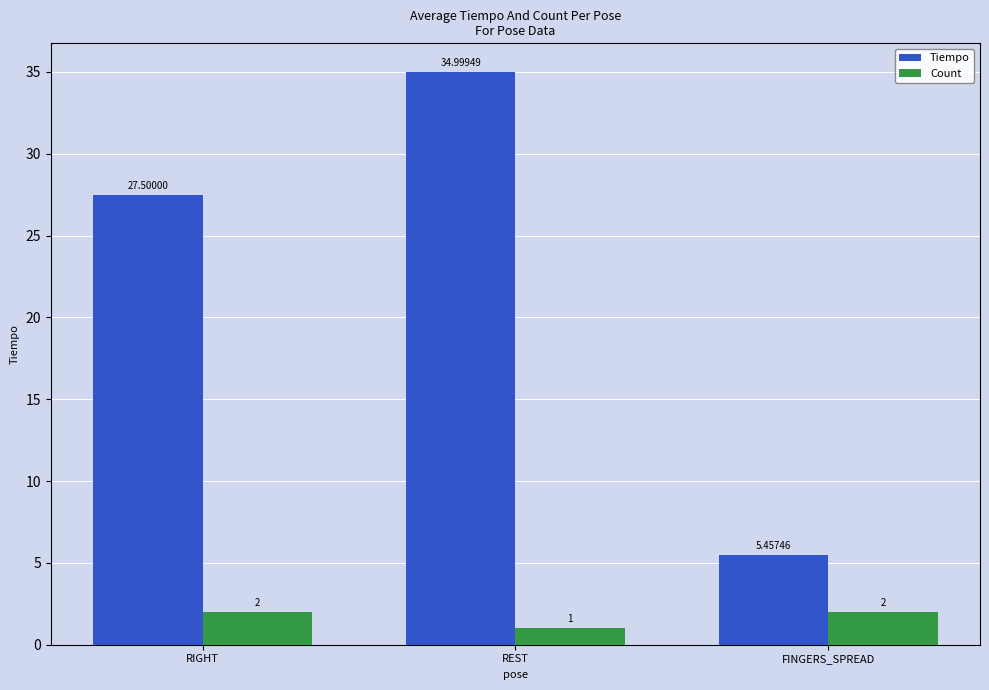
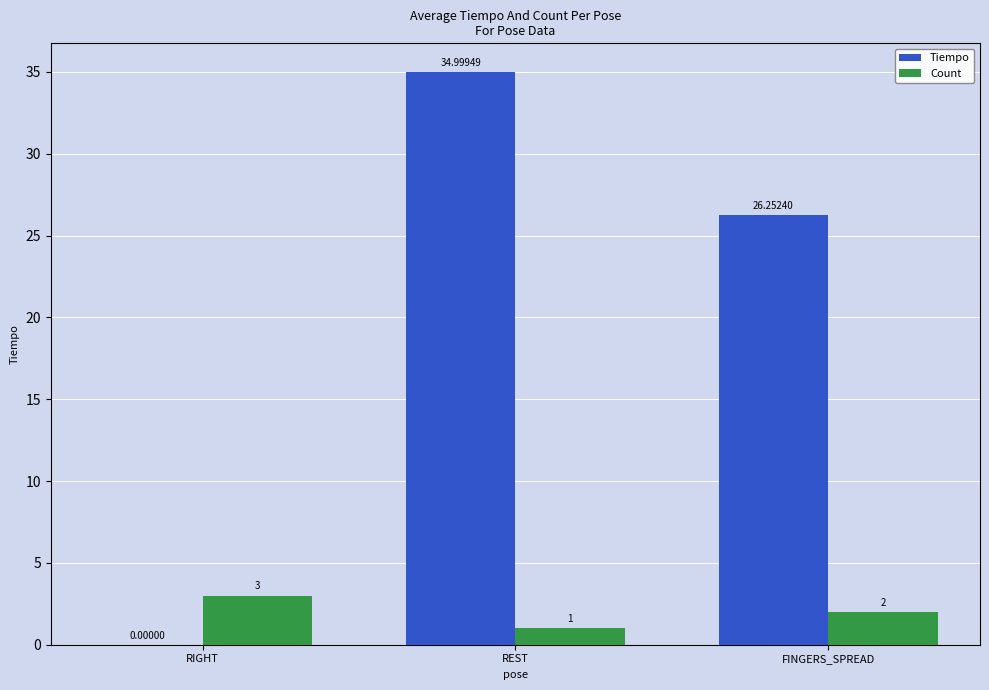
  {
    "Tiempo": {
-     "RIGHT": 27.50000,
+     "RIGHT": 0.00000,
      "REST": 34.99949,
-     "FINGERS_SPREAD": 5.45746
+     "FINGERS_SPREAD": 26.25240
    },
    "Count": {
-     "RIGHT": 2,
+     "RIGHT": 3,
      "REST": 1,
      "FINGERS_SPREAD": 2
    }
  }
